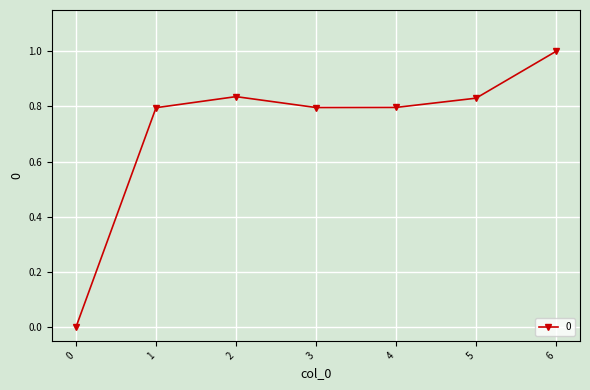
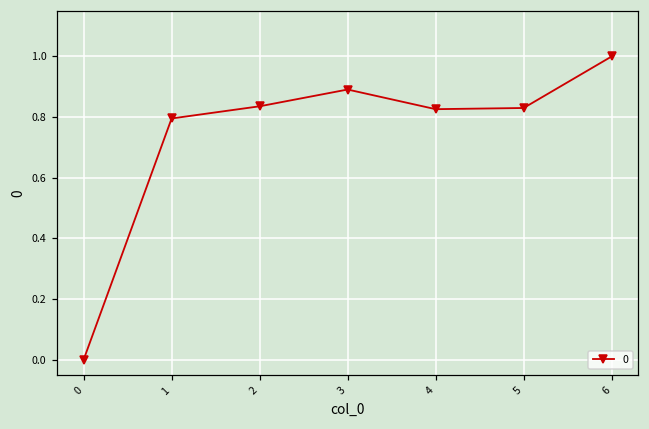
  {
    "0": 0.00,
    "1": 0.80,
    "2": 0.84,
-   "3": 0.80,
-   "4": 0.80,
+   "3": 0.89,
+   "4": 0.83,
    "5": 0.83,
    "6": 1.00
  }
